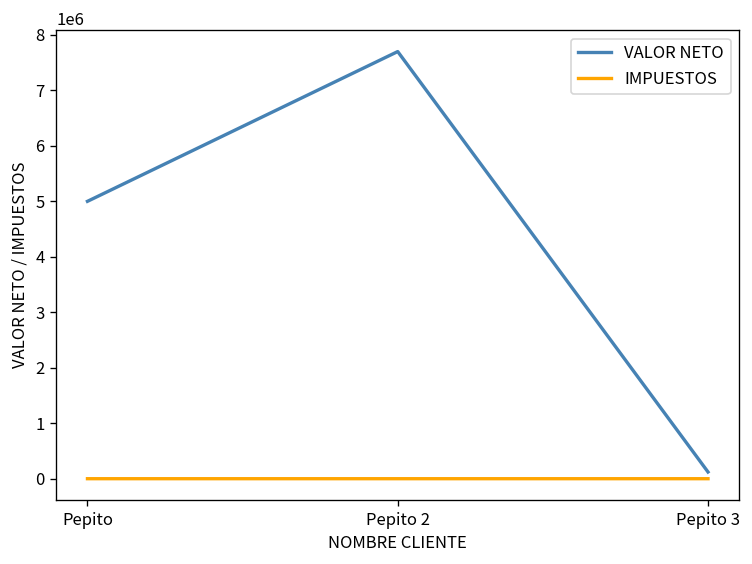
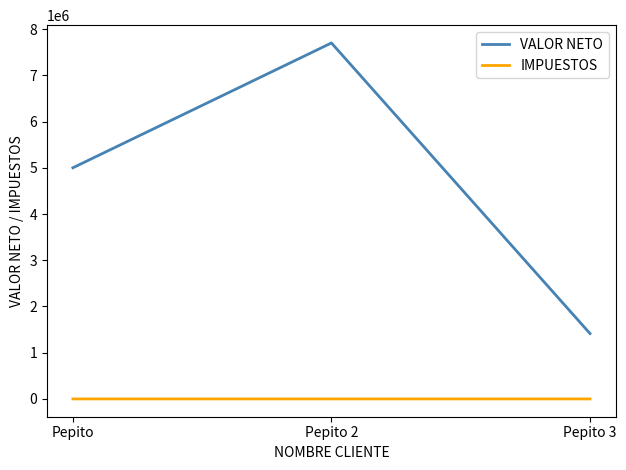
  {
    "VALOR NETO": {
      "Pepito": 5000000,
      "Pepito 2": 7700000,
-     "Pepito 3": 100000
+     "Pepito 3": 1400000
    },
    "IMPUESTOS": {
      "Pepito": 0,
      "Pepito 2": 0,
      "Pepito 3": 0
    }
  }
